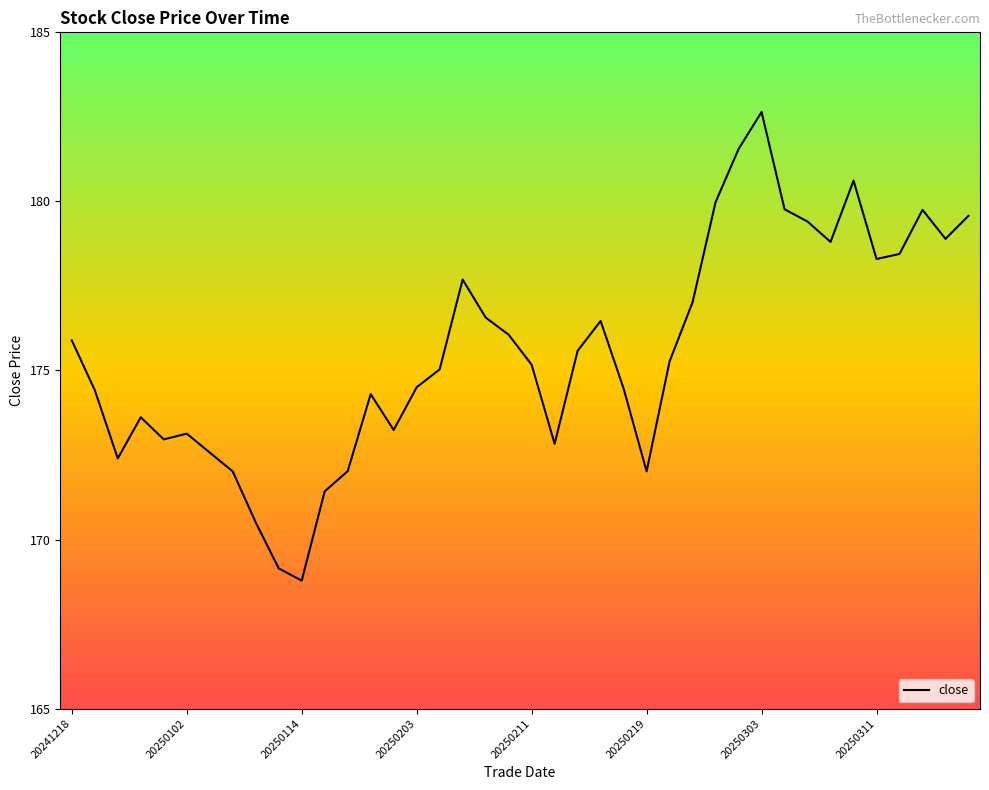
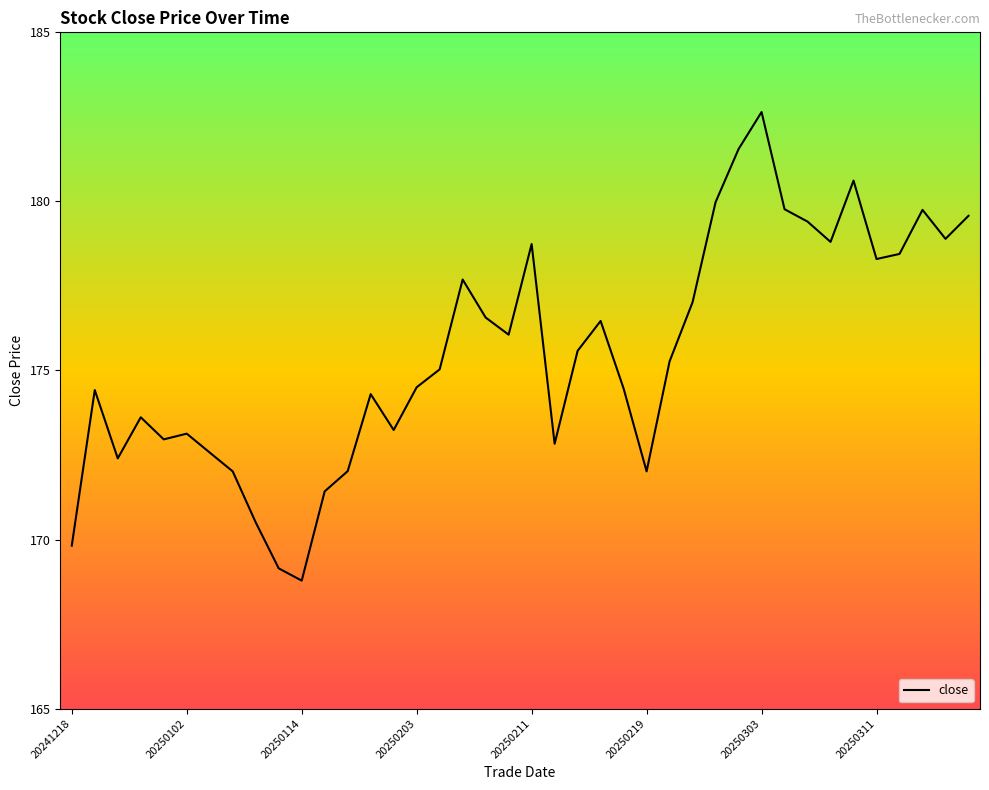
  {
-   "20241218": 175.9,
+   "20241218": 169.8,
    "20250102": 173.1,
    "20250114": 168.8,
    "20250203": 174.5,
-   "20250211": 175.2,
+   "20250211": 178.7,
    "20250219": 172.0,
    "20250303": 182.6,
    "20250311": 178.3
  }
